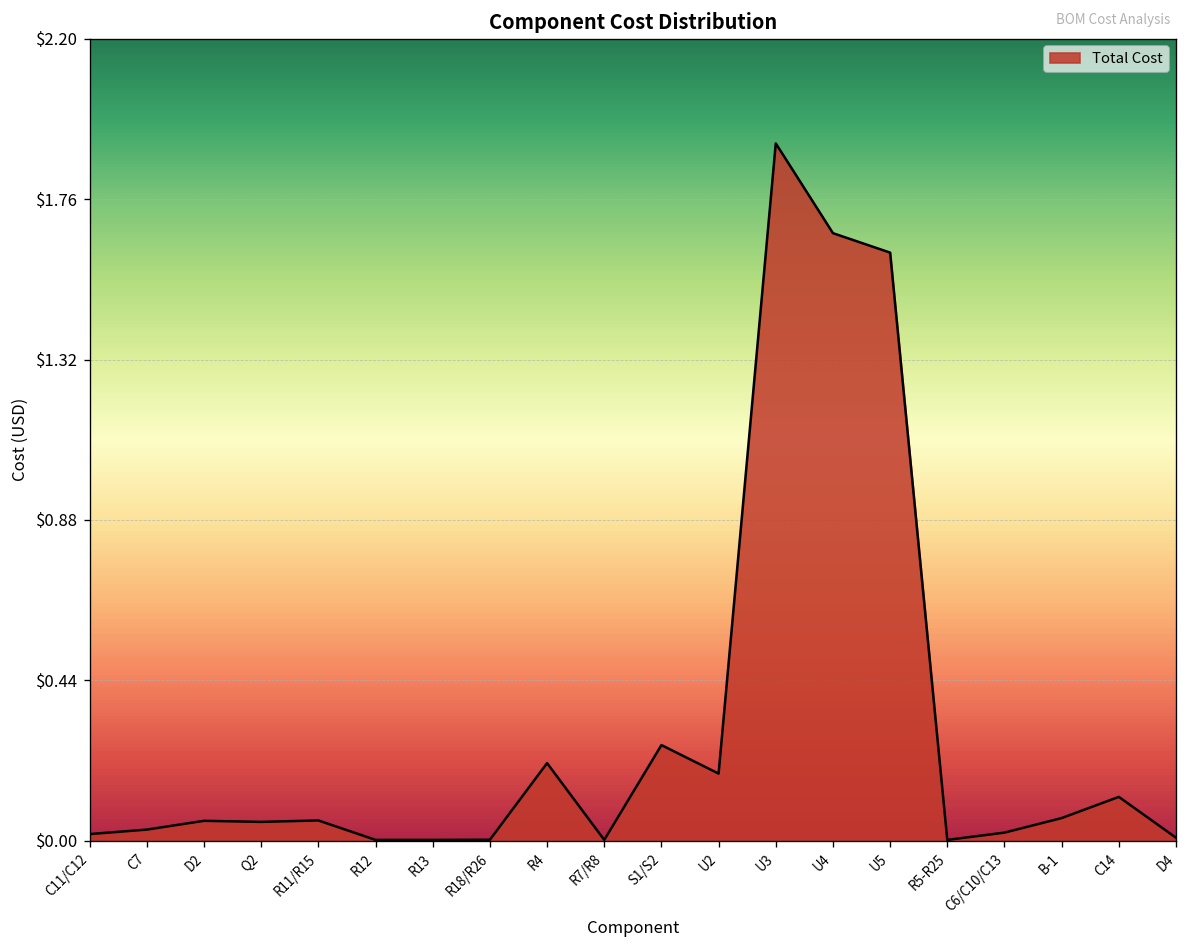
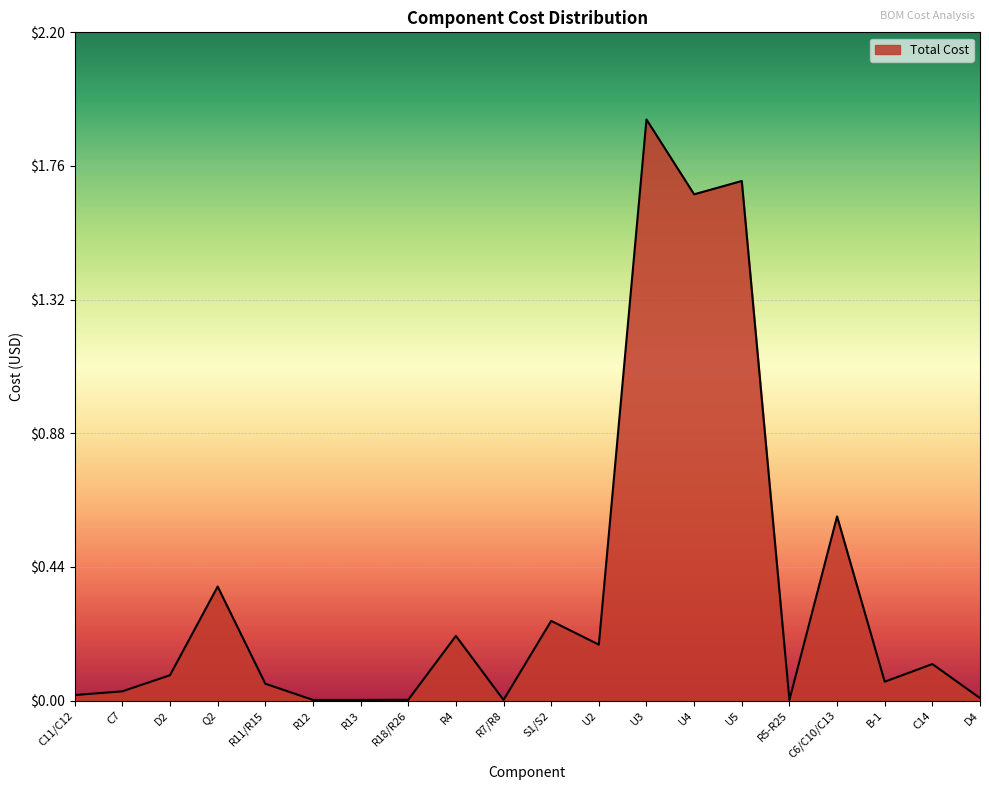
  {
    "C11/C12": "$0.02",
    "C7": "$0.03",
-   "D2": "$0.05",
-   "Q2": "$0.05",
+   "D2": "$0.08",
+   "Q2": "$0.38",
    "R11/R15": "$0.06",
    "R12": "$0.00",
    "R13": "$0.00",
    "R18/R26": "$0.00",
    "R4": "$0.21",
    "R7/R8": "$0.00",
    "S1/S2": "$0.26",
    "U2": "$0.18",
    "U3": "$1.92",
    "U4": "$1.67",
-   "U5": "$1.62",
+   "U5": "$1.71",
    "R5-R25": "$0.00",
-   "C6/C10/C13": "$0.02",
+   "C6/C10/C13": "$0.61",
    "B-1": "$0.06",
    "C14": "$0.12",
    "D4": "$0.01"
  }
